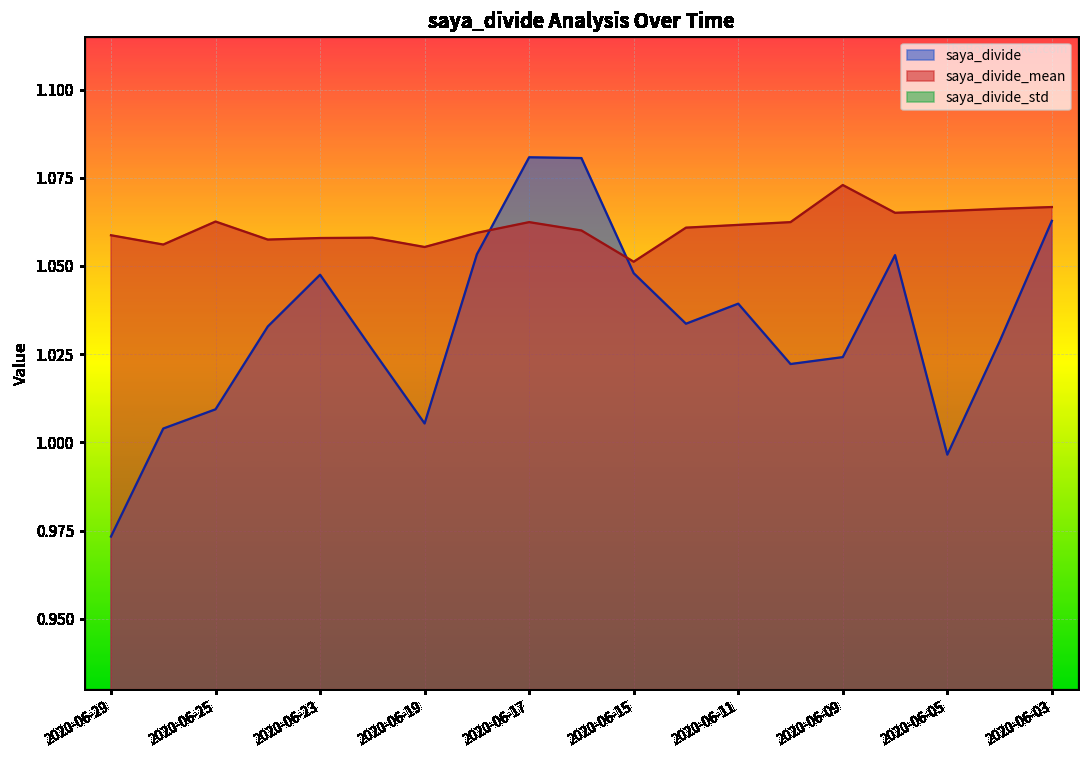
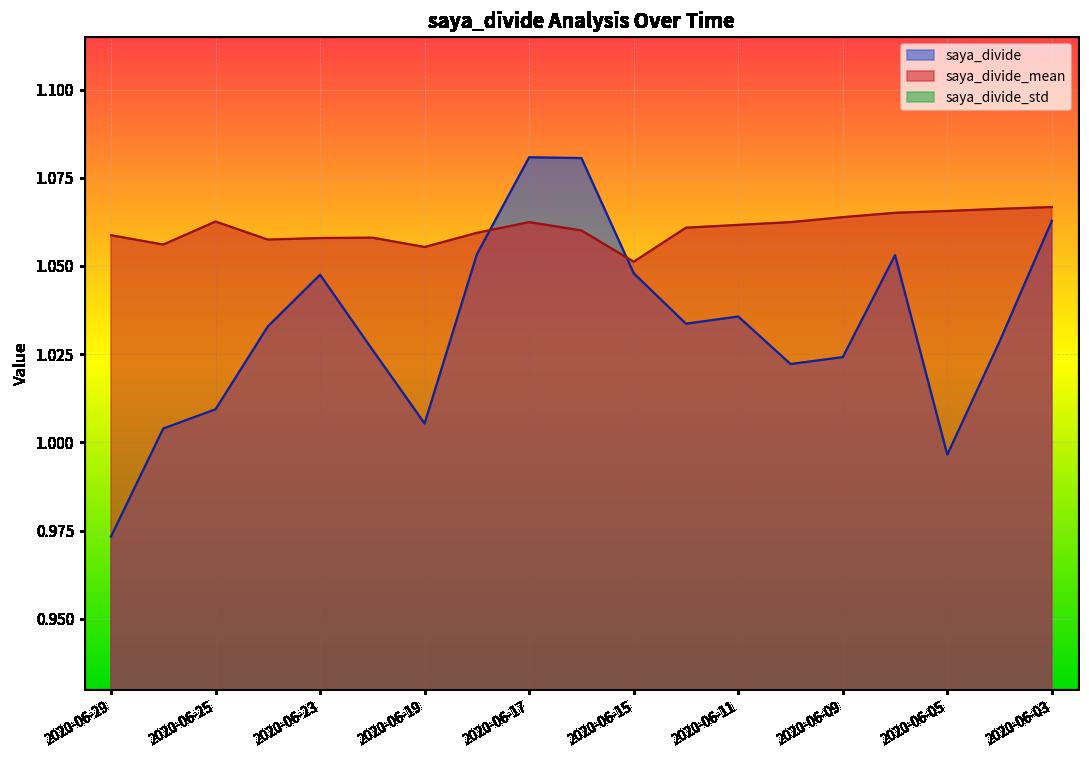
  {
    "saya_divide": {
      "2020-06-29": 0.973,
      "2020-06-25": 1.009,
      "2020-06-23": 1.048,
      "2020-06-19": 1.005,
      "2020-06-17": 1.081,
      "2020-06-15": 1.048,
-     "2020-06-11": 1.039,
+     "2020-06-11": 1.036,
      "2020-06-09": 1.024,
      "2020-06-05": 0.997,
      "2020-06-03": 1.063
    },
    "saya_divide_mean": {
      "2020-06-29": 1.059,
      "2020-06-25": 1.063,
      "2020-06-23": 1.058,
      "2020-06-19": 1.055,
      "2020-06-17": 1.062,
      "2020-06-15": 1.051,
      "2020-06-11": 1.062,
-     "2020-06-09": 1.073,
+     "2020-06-09": 1.064,
      "2020-06-05": 1.066,
      "2020-06-03": 1.067
    }
  }
